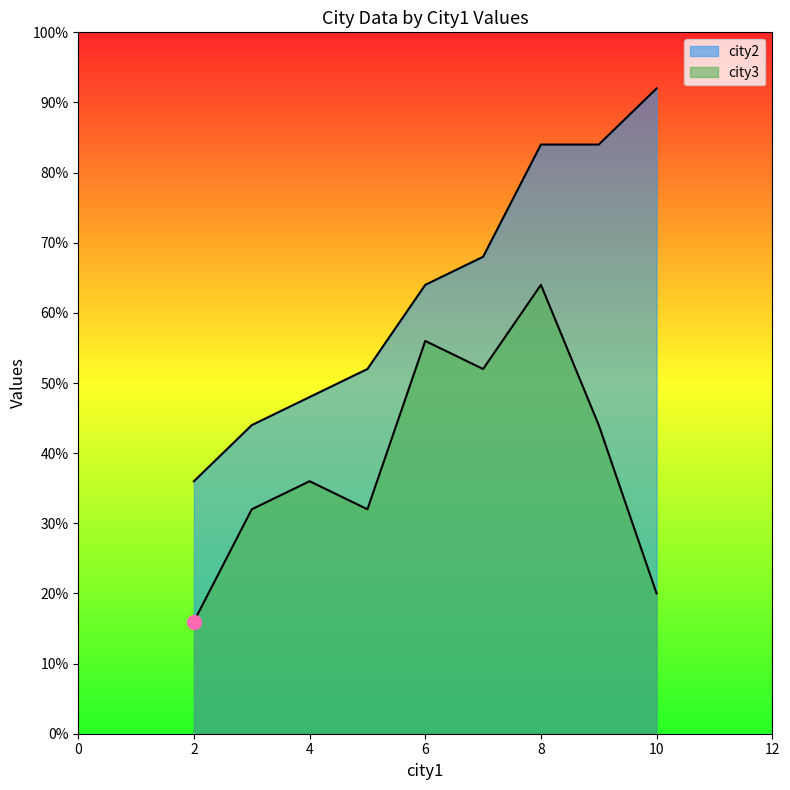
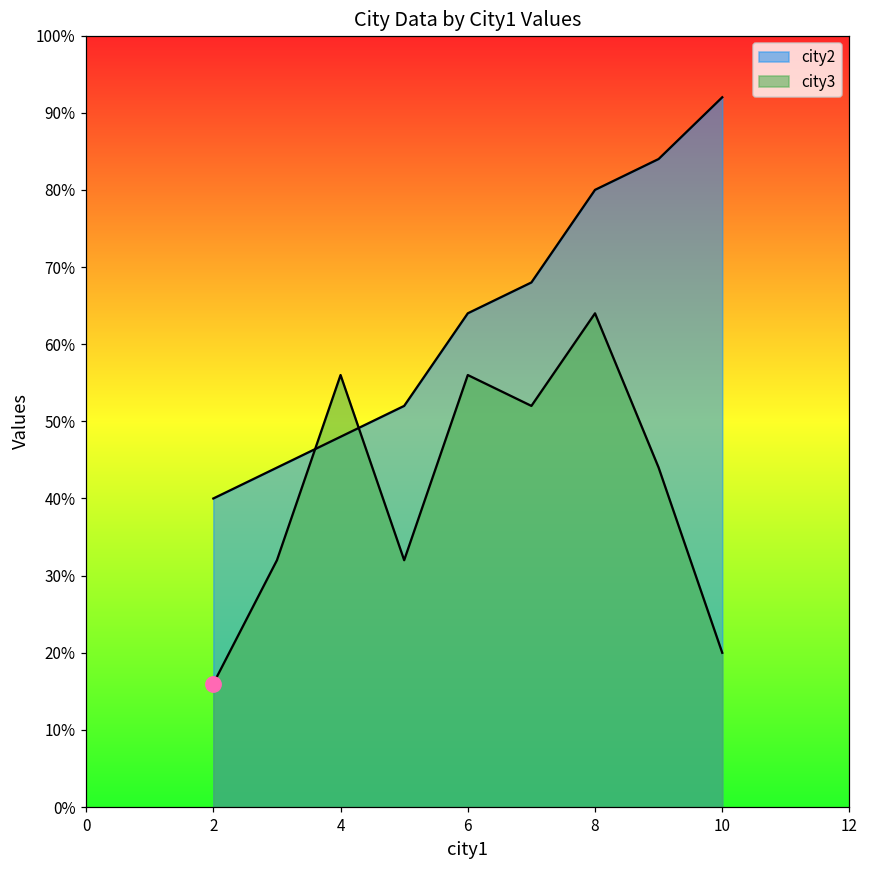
  {
    "city2": {
-     "2": "36%",
+     "2": "40%",
      "4": "48%",
      "6": "64%",
-     "8": "84%",
+     "8": "80%",
      "10": "92%"
    },
    "city3": {
-     "4": "36%",
+     "4": "56%",
      "6": "56%",
      "8": "64%",
      "10": "20%"
    }
  }
